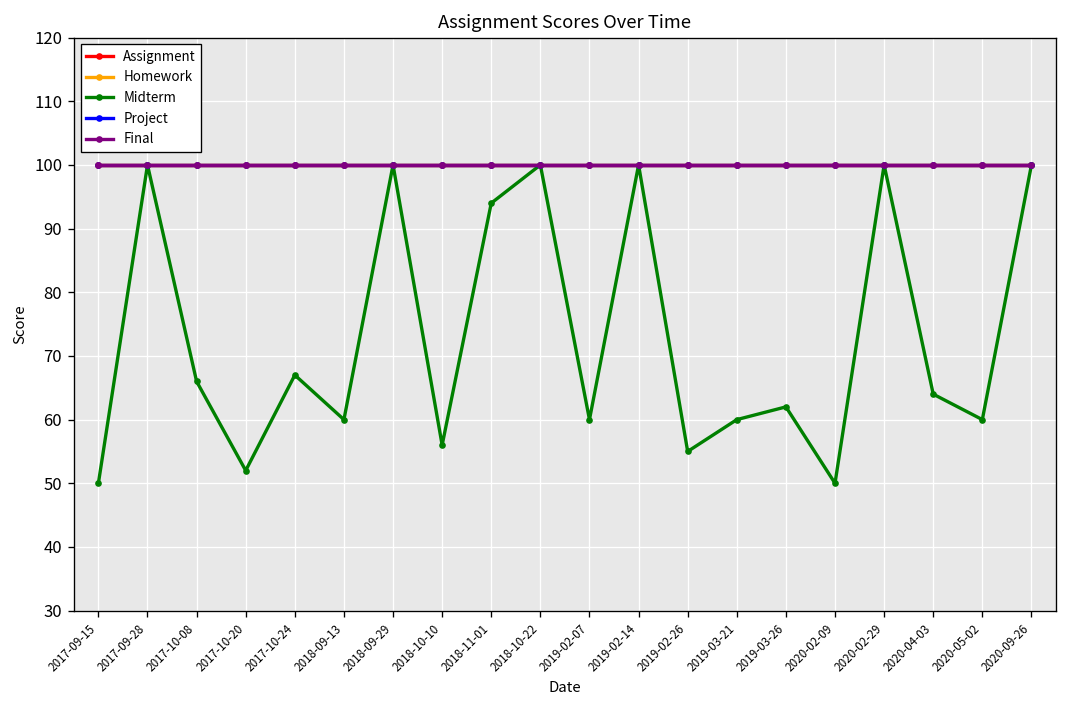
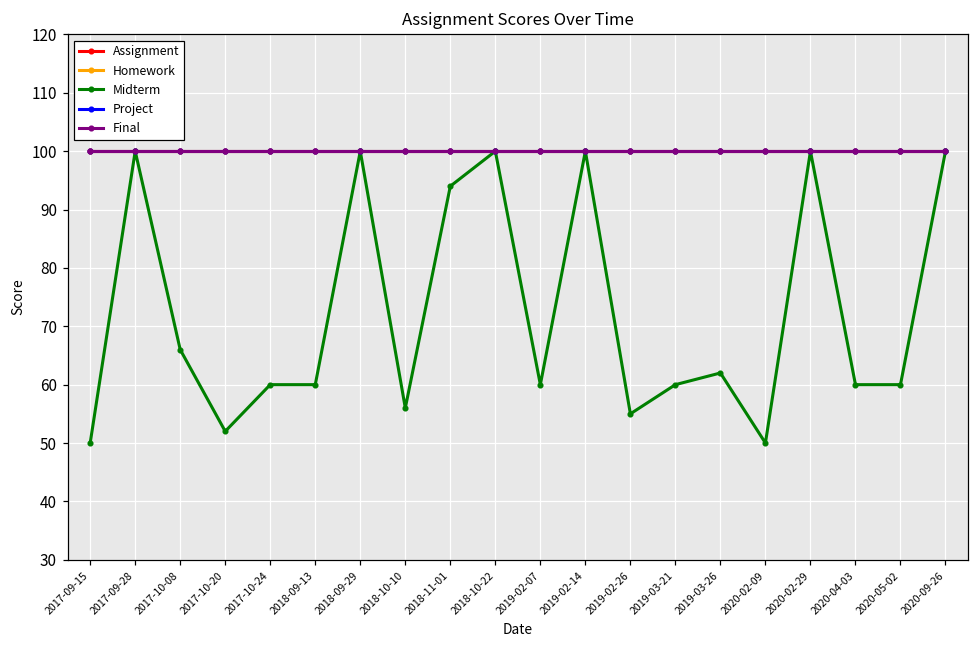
  {
    "Final": {
      "2017-09-15": 100,
      "2017-10-08": 100,
      "2017-10-20": 100,
      "2017-10-24": 100,
      "2018-09-13": 100,
      "2018-10-10": 100,
      "2018-11-01": 100,
      "2019-02-07": 100,
      "2019-02-26": 100,
      "2019-03-21": 100,
      "2019-03-26": 100,
      "2020-02-09": 100,
      "2020-04-03": 100,
      "2020-05-02": 100
    },
    "Midterm": {
      "2017-09-15": 50,
      "2017-10-08": 66,
      "2017-10-20": 52,
-     "2017-10-24": 67,
+     "2017-10-24": 60,
      "2018-09-13": 60,
      "2018-10-10": 56,
      "2018-11-01": 94,
      "2019-02-07": 60,
      "2019-02-26": 55,
      "2019-03-21": 60,
      "2019-03-26": 62,
      "2020-02-09": 50,
-     "2020-04-03": 64,
+     "2020-04-03": 60,
      "2020-05-02": 60
    }
  }
